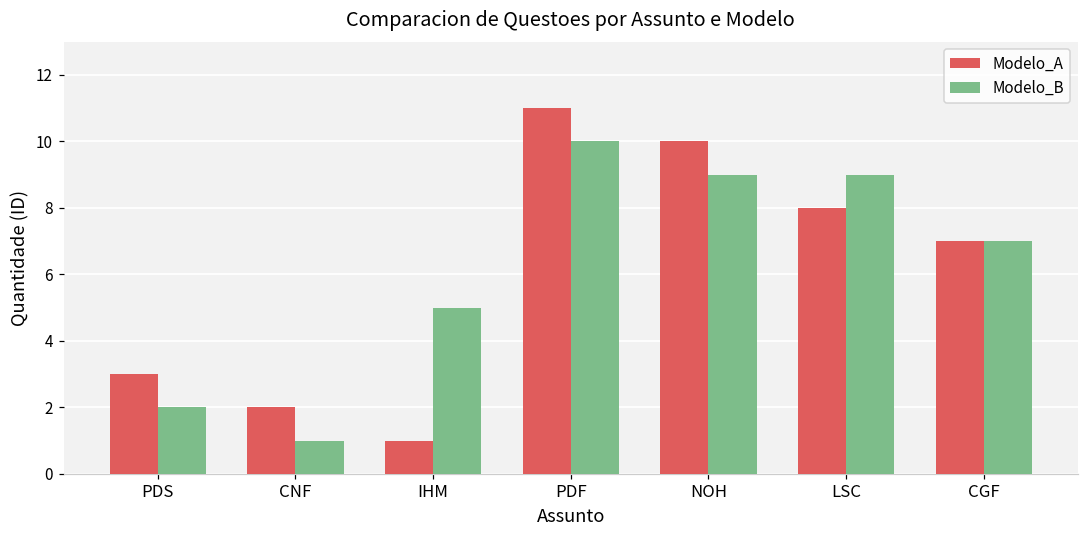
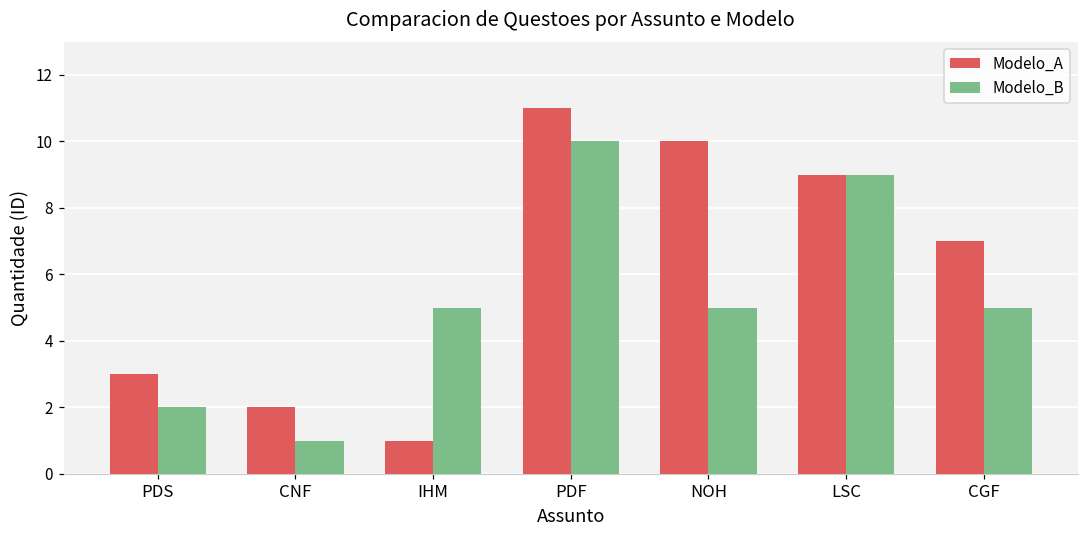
  {
    "Modelo_A": {
      "PDS": 3,
      "CNF": 2,
      "IHM": 1,
      "PDF": 11,
      "NOH": 10,
-     "LSC": 8,
+     "LSC": 9,
      "CGF": 7
    },
    "Modelo_B": {
      "PDS": 2,
      "CNF": 1,
      "IHM": 5,
      "PDF": 10,
-     "NOH": 9,
+     "NOH": 5,
      "LSC": 9,
-     "CGF": 7
+     "CGF": 5
    }
  }
